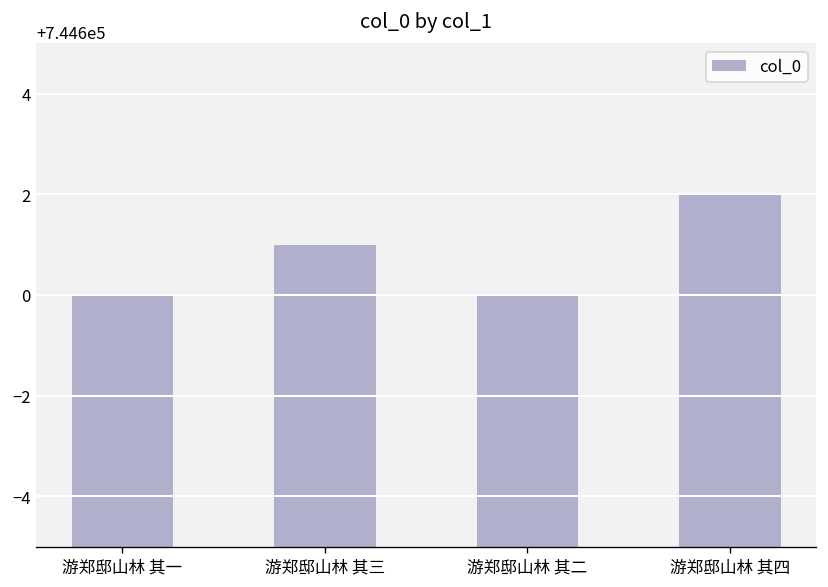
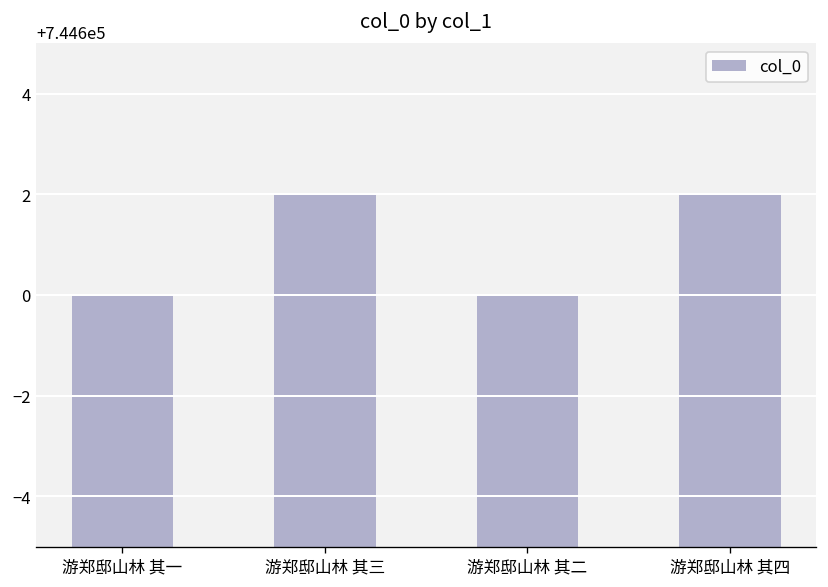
  {
    "游郑邸山林 其一": 744600,
-   "游郑邸山林 其三": 744601,
+   "游郑邸山林 其三": 744602,
    "游郑邸山林 其二": 744600,
    "游郑邸山林 其四": 744602
  }
